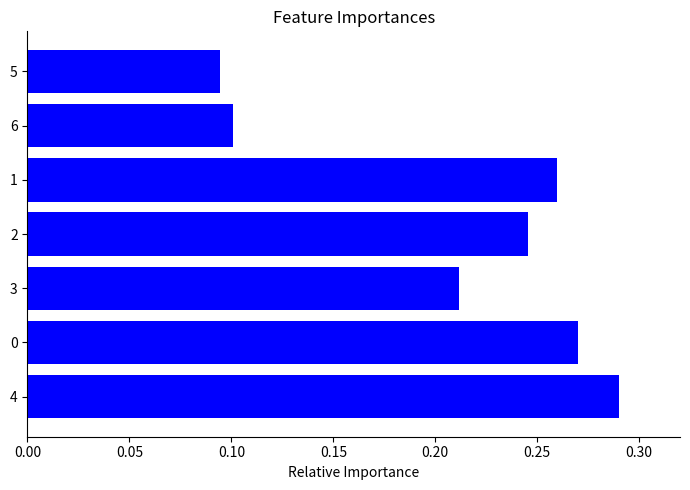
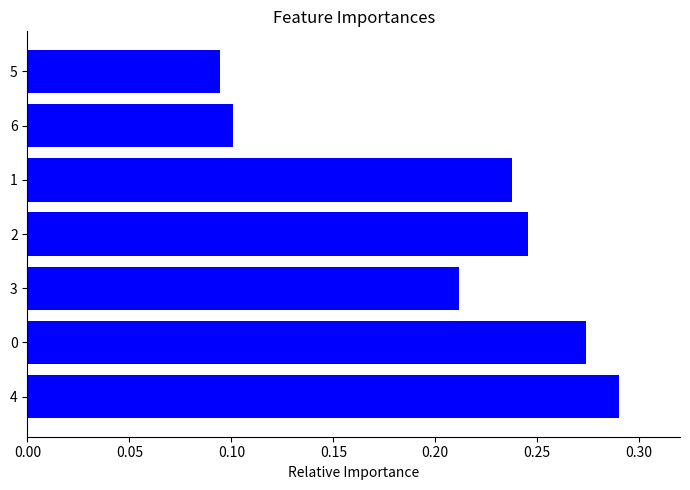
  {
    "5": 0.095,
    "6": 0.101,
-   "1": 0.260,
+   "1": 0.238,
    "2": 0.246,
    "3": 0.211,
-   "0": 0.270,
+   "0": 0.274,
    "4": 0.290
  }
